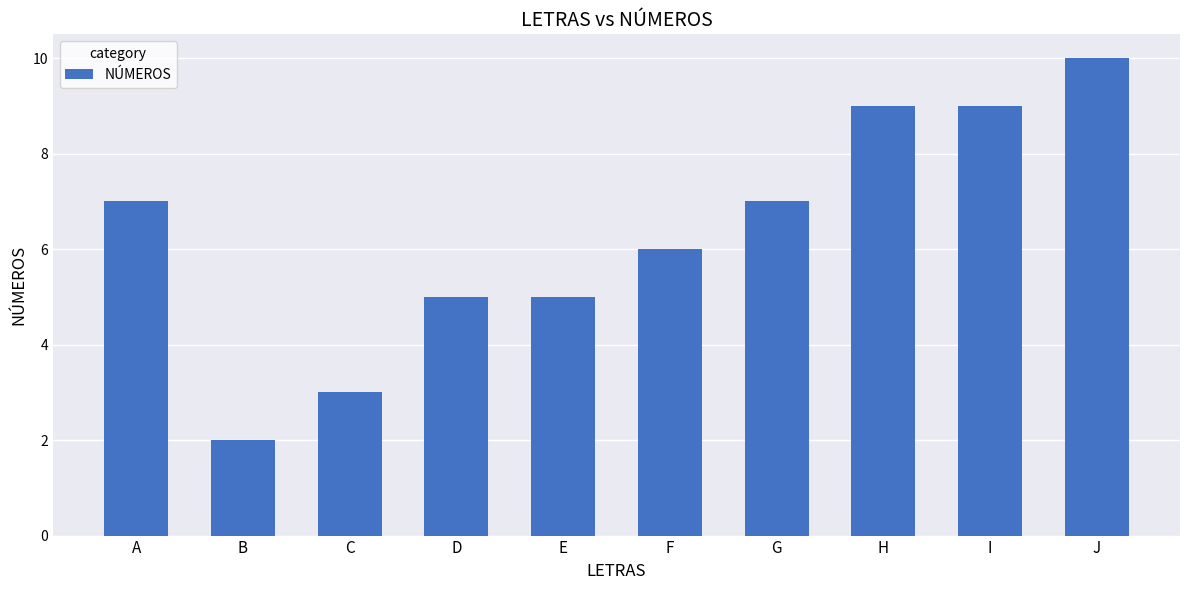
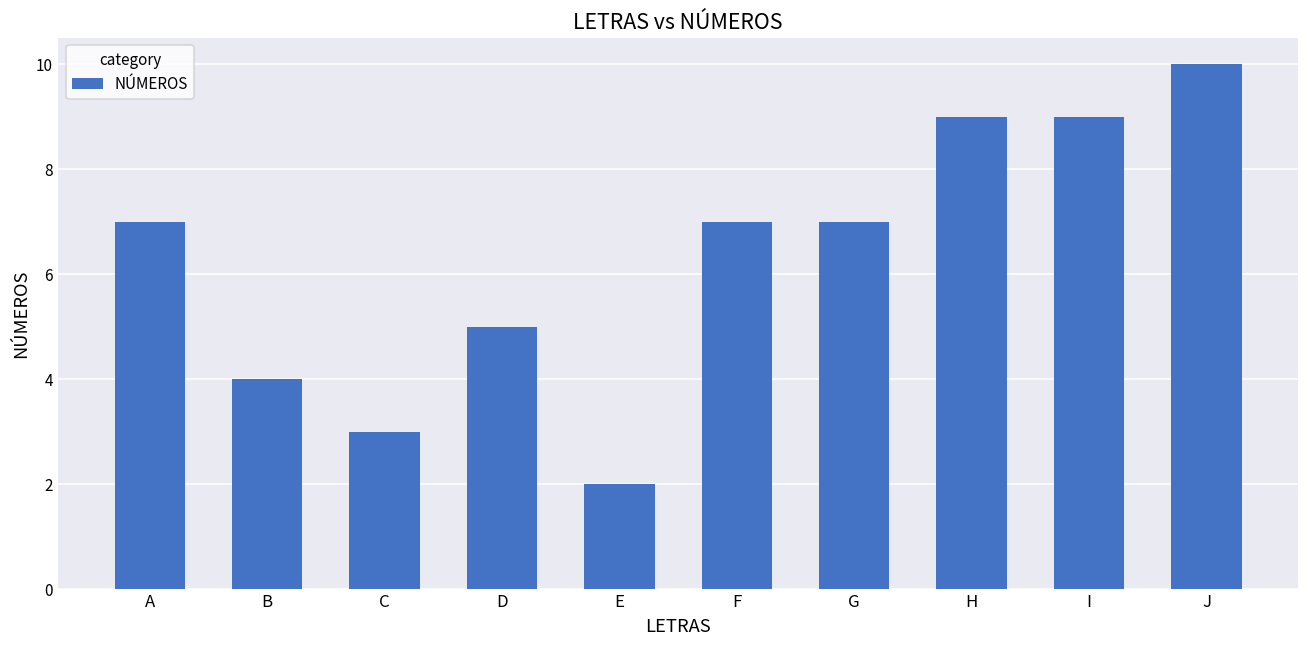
  {
    "A": 7,
-   "B": 2,
+   "B": 4,
    "C": 3,
    "D": 5,
-   "E": 5,
-   "F": 6,
+   "E": 2,
+   "F": 7,
    "G": 7,
    "H": 9,
    "I": 9,
    "J": 10
  }
